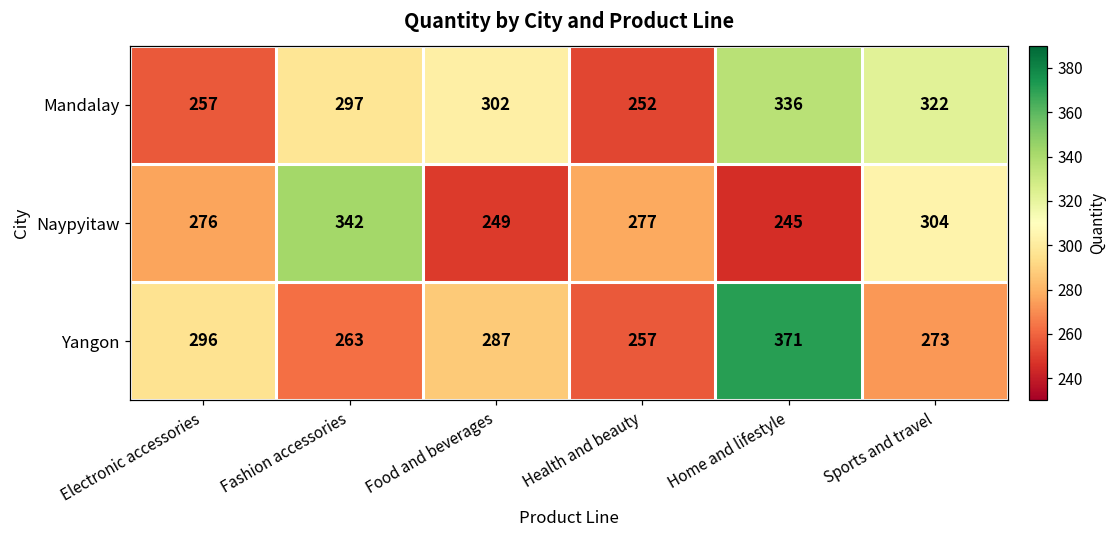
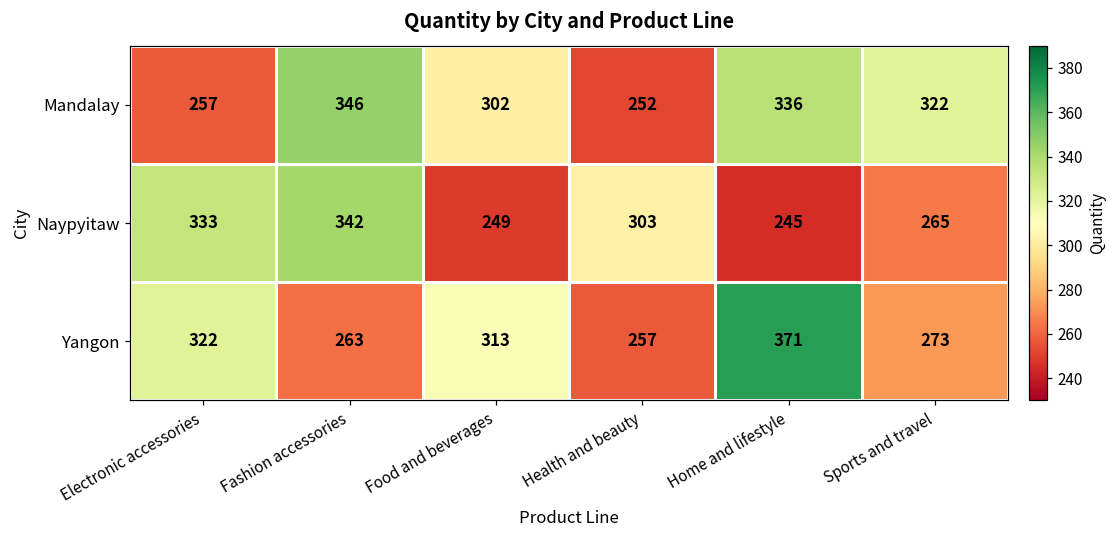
  {
    "Mandalay": {
      "Electronic accessories": 257,
-     "Fashion accessories": 297,
+     "Fashion accessories": 346,
      "Food and beverages": 302,
      "Health and beauty": 252,
      "Home and lifestyle": 336,
      "Sports and travel": 322
    },
    "Naypyitaw": {
-     "Electronic accessories": 276,
+     "Electronic accessories": 333,
      "Fashion accessories": 342,
      "Food and beverages": 249,
-     "Health and beauty": 277,
+     "Health and beauty": 303,
      "Home and lifestyle": 245,
-     "Sports and travel": 304
+     "Sports and travel": 265
    },
    "Yangon": {
-     "Electronic accessories": 296,
+     "Electronic accessories": 322,
      "Fashion accessories": 263,
-     "Food and beverages": 287,
+     "Food and beverages": 313,
      "Health and beauty": 257,
      "Home and lifestyle": 371,
      "Sports and travel": 273
    }
  }
